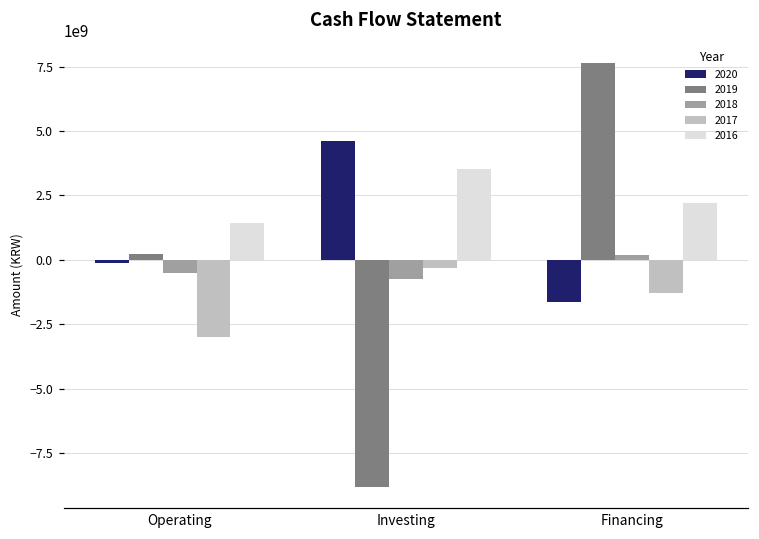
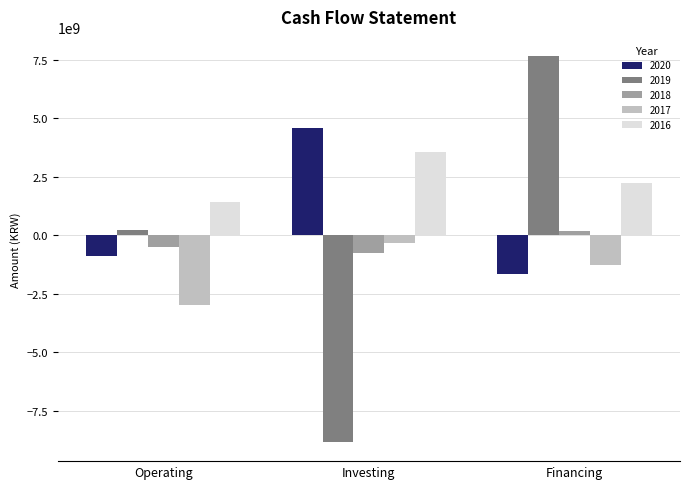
  {
    "2020": {
-     "Operating": -100000000,
+     "Operating": -900000000,
      "Investing": 4600000000,
      "Financing": -1600000000
    }
  }
